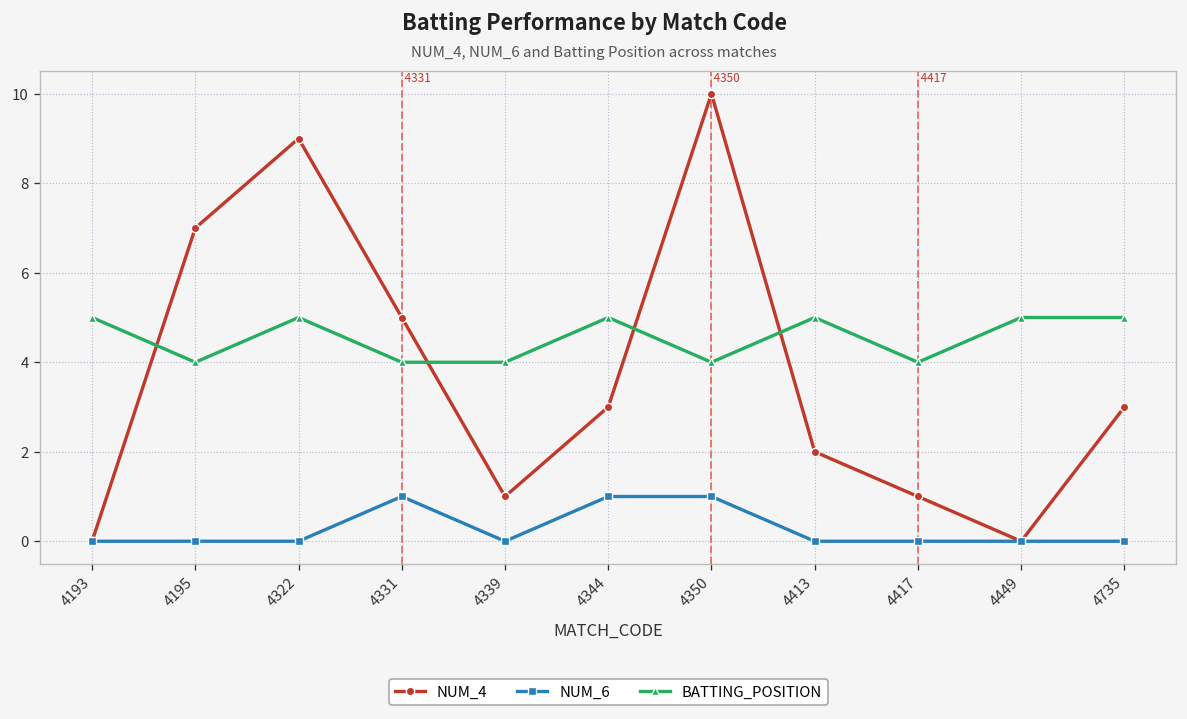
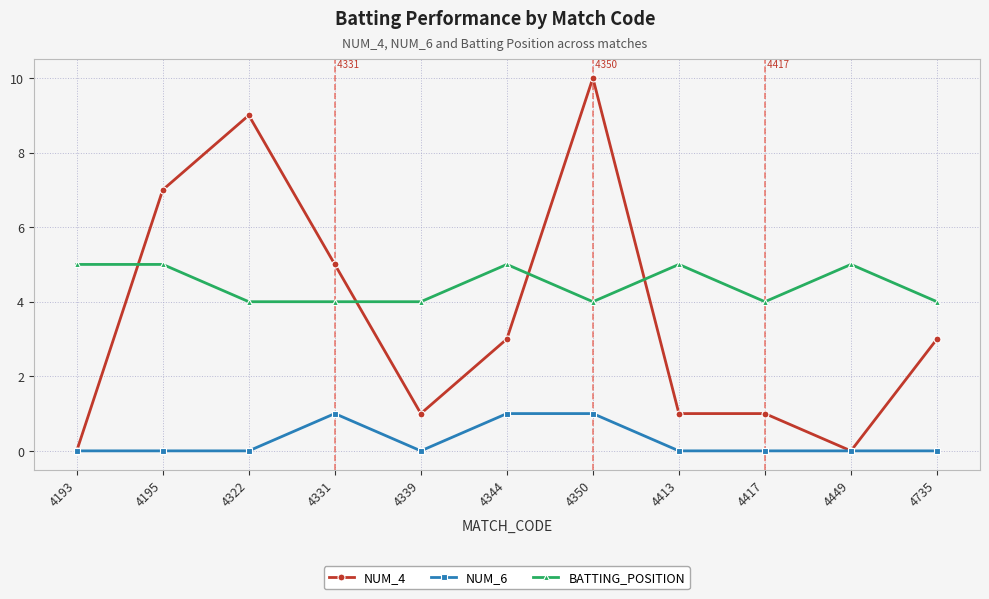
  {
    "NUM_4": {
      "4195": 7,
      "4322": 9,
      "4331": 5,
      "4339": 1,
      "4344": 3,
-     "4413": 2,
+     "4413": 1,
      "4417": 1,
      "4735": 3
    },
    "NUM_6": {
      "4195": 0,
      "4322": 0,
      "4331": 1,
      "4339": 0,
      "4344": 1,
      "4350": 1,
      "4413": 0,
      "4417": 0,
      "4735": 0
    },
    "BATTING_POSITION": {
      "4193": 5,
-     "4195": 4,
-     "4322": 5,
+     "4195": 5,
+     "4322": 4,
      "4331": 4,
      "4339": 4,
      "4344": 5,
      "4350": 4,
      "4413": 5,
      "4417": 4,
      "4449": 5,
-     "4735": 5
+     "4735": 4
    }
  }
